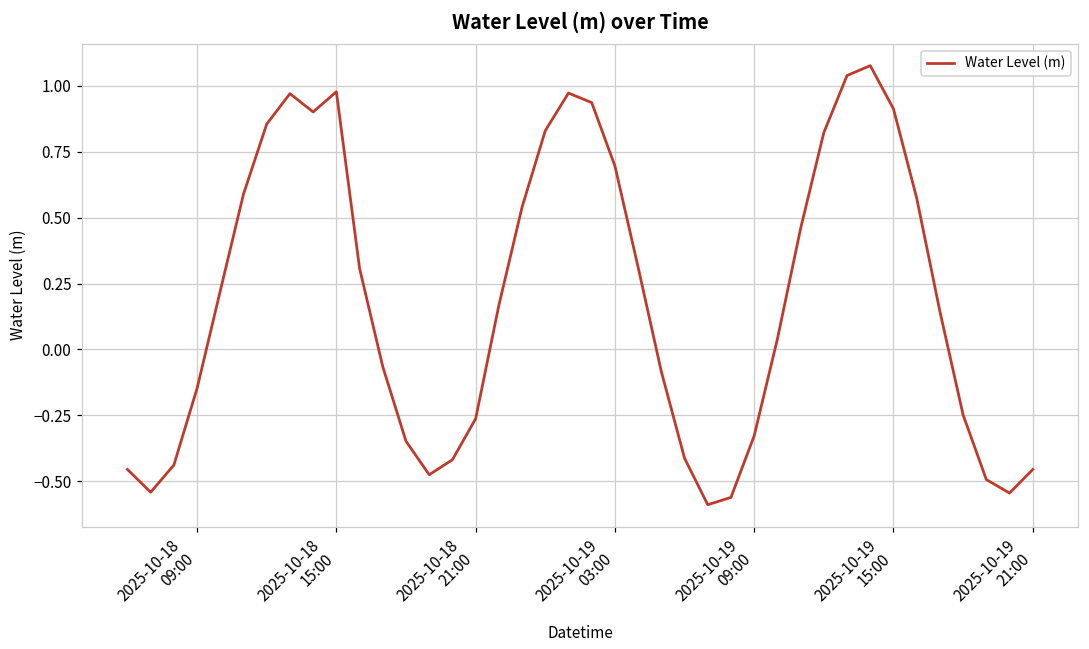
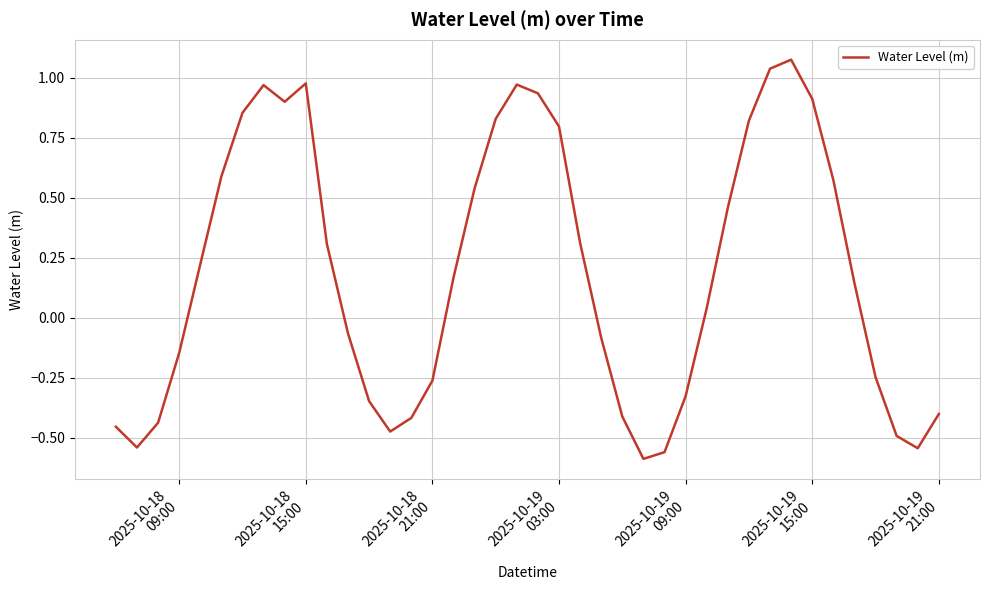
  {
    "2025-10-18 09:00": -0.15,
    "2025-10-18 15:00": 0.98,
    "2025-10-18 21:00": -0.26,
-   "2025-10-19 03:00": 0.70,
+   "2025-10-19 03:00": 0.80,
    "2025-10-19 09:00": -0.33,
    "2025-10-19 15:00": 0.91,
-   "2025-10-19 21:00": -0.46
+   "2025-10-19 21:00": -0.40
  }
